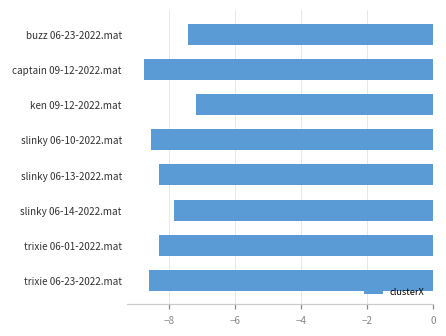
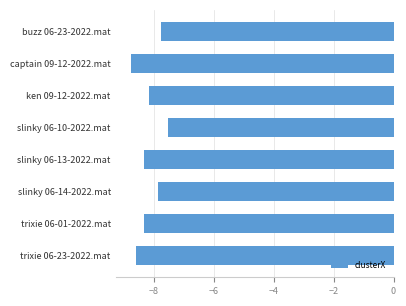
  {
-   "buzz 06-23-2022.mat": -7.4,
+   "buzz 06-23-2022.mat": -7.8,
    "captain 09-12-2022.mat": -8.8,
-   "ken 09-12-2022.mat": -7.2,
-   "slinky 06-10-2022.mat": -8.5,
+   "ken 09-12-2022.mat": -8.2,
+   "slinky 06-10-2022.mat": -7.5,
    "slinky 06-13-2022.mat": -8.3,
    "slinky 06-14-2022.mat": -7.8,
    "trixie 06-01-2022.mat": -8.3,
    "trixie 06-23-2022.mat": -8.6
  }
